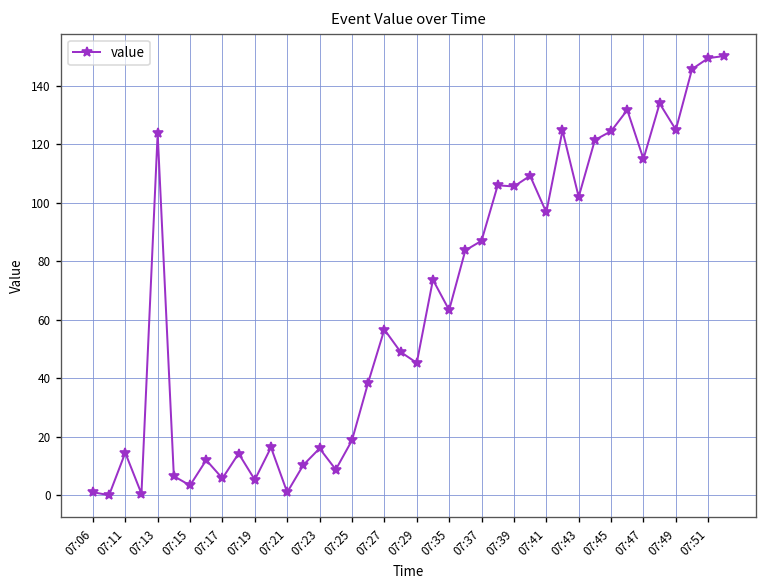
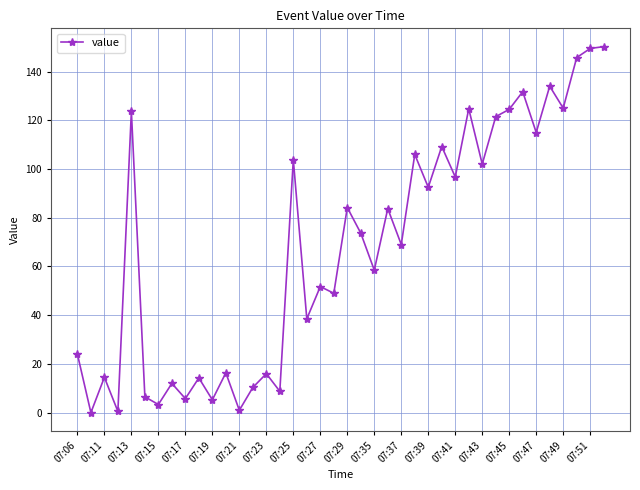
  {
-   "07:06": 1,
+   "07:06": 24,
    "07:11": 15,
    "07:13": 124,
    "07:15": 3,
    "07:17": 6,
    "07:19": 5,
    "07:21": 1,
    "07:23": 16,
-   "07:25": 19,
-   "07:27": 57,
-   "07:29": 45,
-   "07:35": 63,
-   "07:37": 87,
-   "07:39": 106,
+   "07:25": 104,
+   "07:27": 52,
+   "07:29": 84,
+   "07:35": 58,
+   "07:37": 69,
+   "07:39": 93,
    "07:41": 97,
    "07:43": 102,
    "07:45": 125,
    "07:47": 115,
    "07:49": 125,
    "07:51": 150
  }
